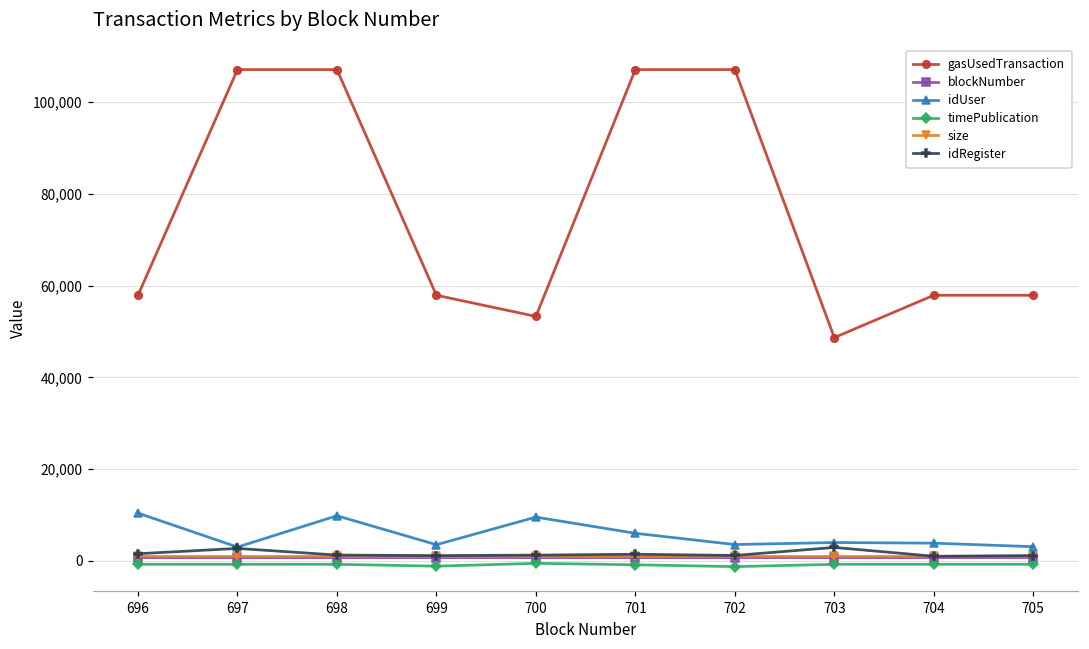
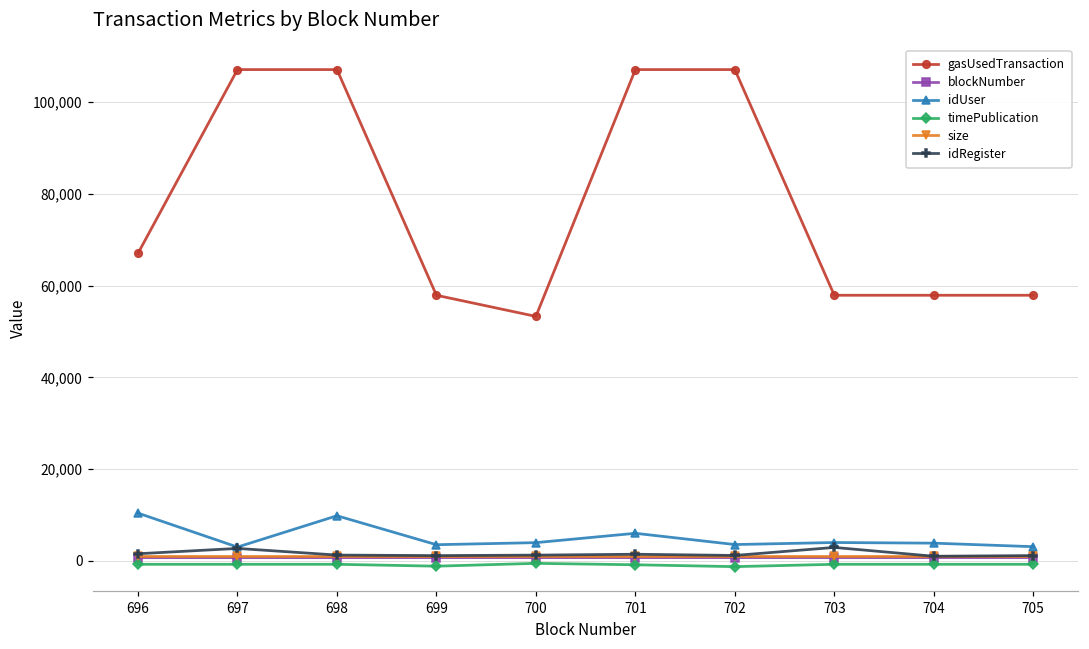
  {
    "gasUsedTransaction": {
-     "696": "58,000",
+     "696": "67,000",
      "697": "107,000",
      "698": "107,000",
      "699": "58,000",
      "700": "53,000",
      "701": "107,000",
      "702": "107,000",
-     "703": "49,000",
+     "703": "58,000",
      "704": "58,000",
      "705": "58,000"
    },
    "idUser": {
      "696": "10,000",
      "698": "10,000",
      "699": "4,000",
-     "700": "10,000",
+     "700": "4,000",
      "701": "6,000",
      "702": "4,000",
      "703": "4,000",
      "704": "4,000",
      "705": "3,000"
    },
    "timePublication": {
      "696": "-1,000",
      "697": "-1,000",
      "698": "-1,000",
      "699": "-1,000",
      "700": "-1,000",
      "701": "-1,000",
      "702": "-1,000",
      "703": "-1,000",
      "704": "-1,000",
      "705": "-1,000"
    },
    "idRegister": {
      "703": "3,000"
    }
  }
